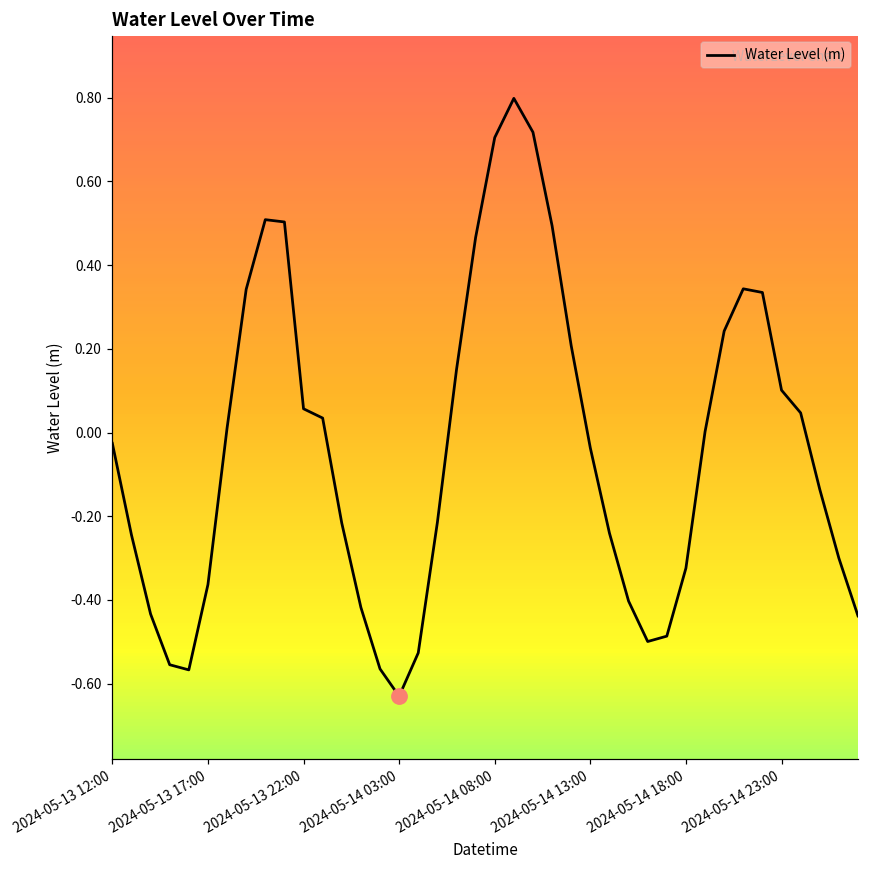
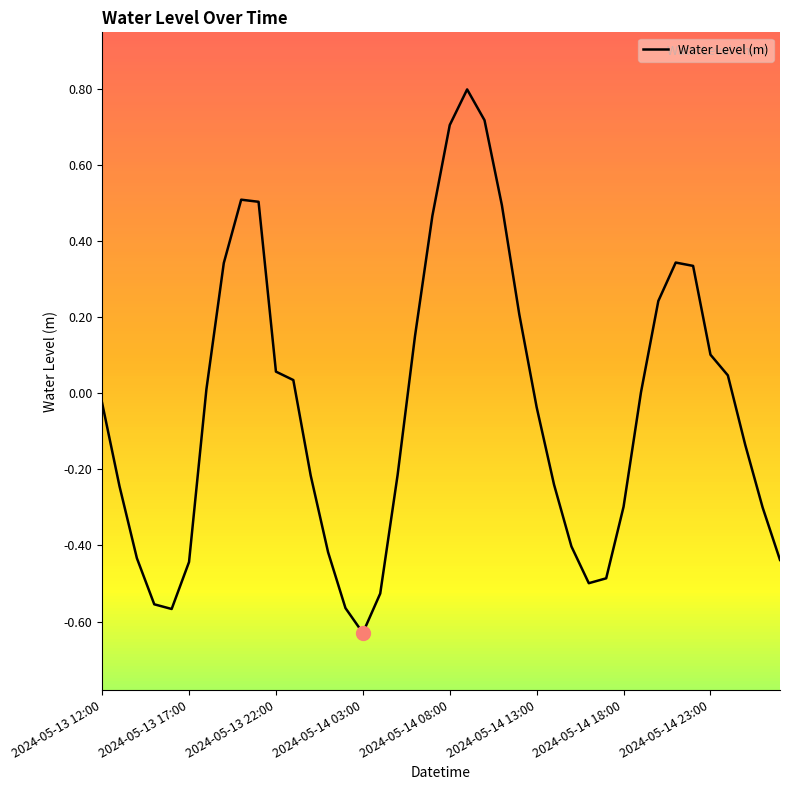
  {
    "Water Level (m)": {
      "2024-05-13 12:00": -0.03,
-     "2024-05-13 17:00": -0.36,
+     "2024-05-13 17:00": -0.44,
      "2024-05-13 22:00": 0.06,
      "2024-05-14 08:00": 0.70,
      "2024-05-14 13:00": -0.04,
-     "2024-05-14 18:00": -0.32,
+     "2024-05-14 18:00": -0.30,
      "2024-05-14 23:00": 0.10
    }
  }
